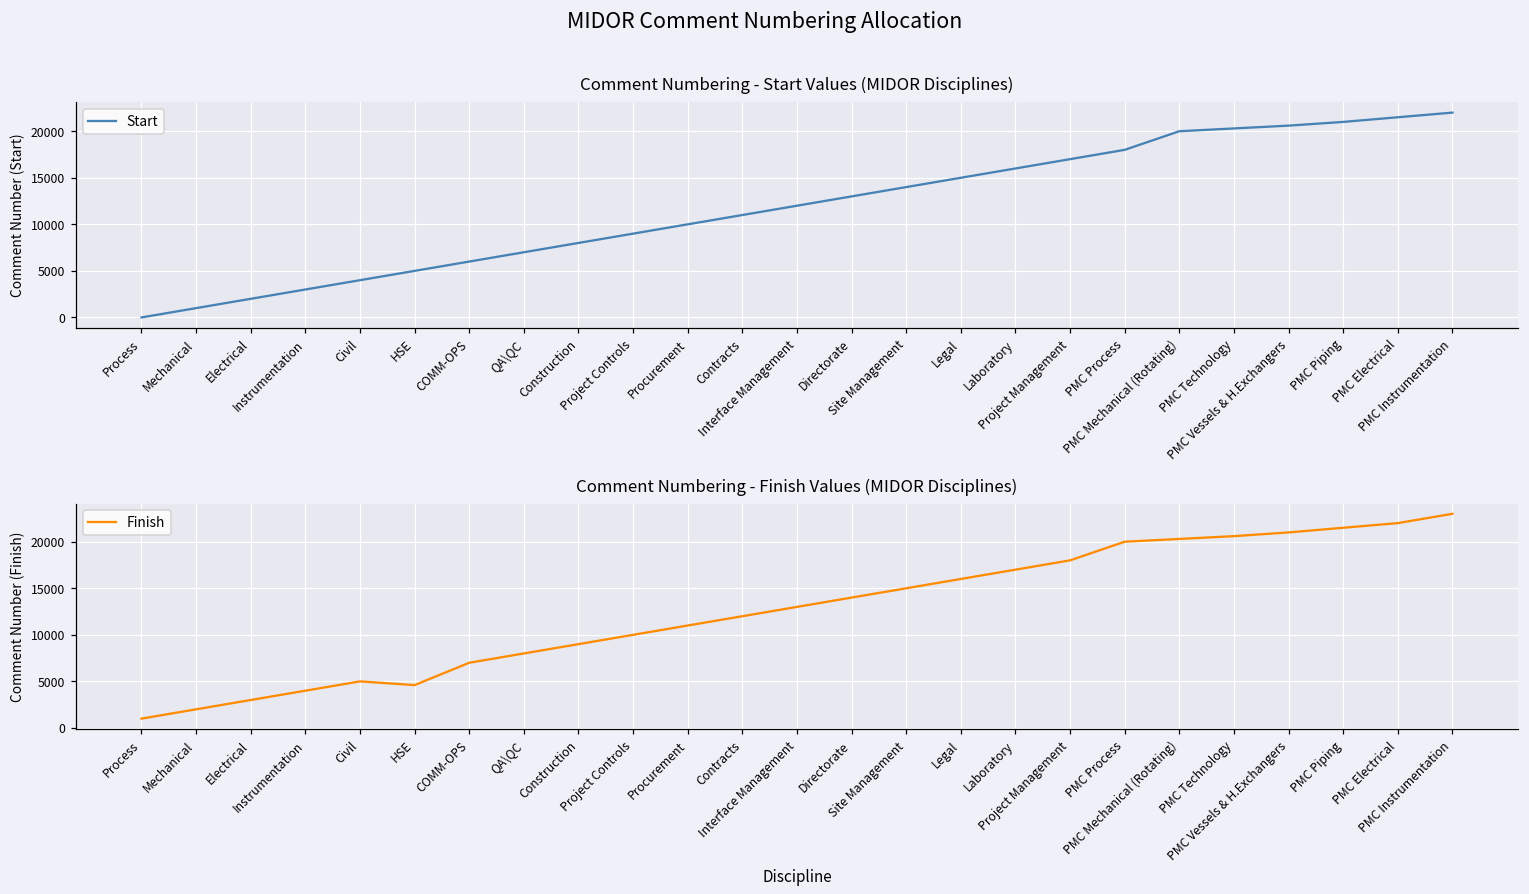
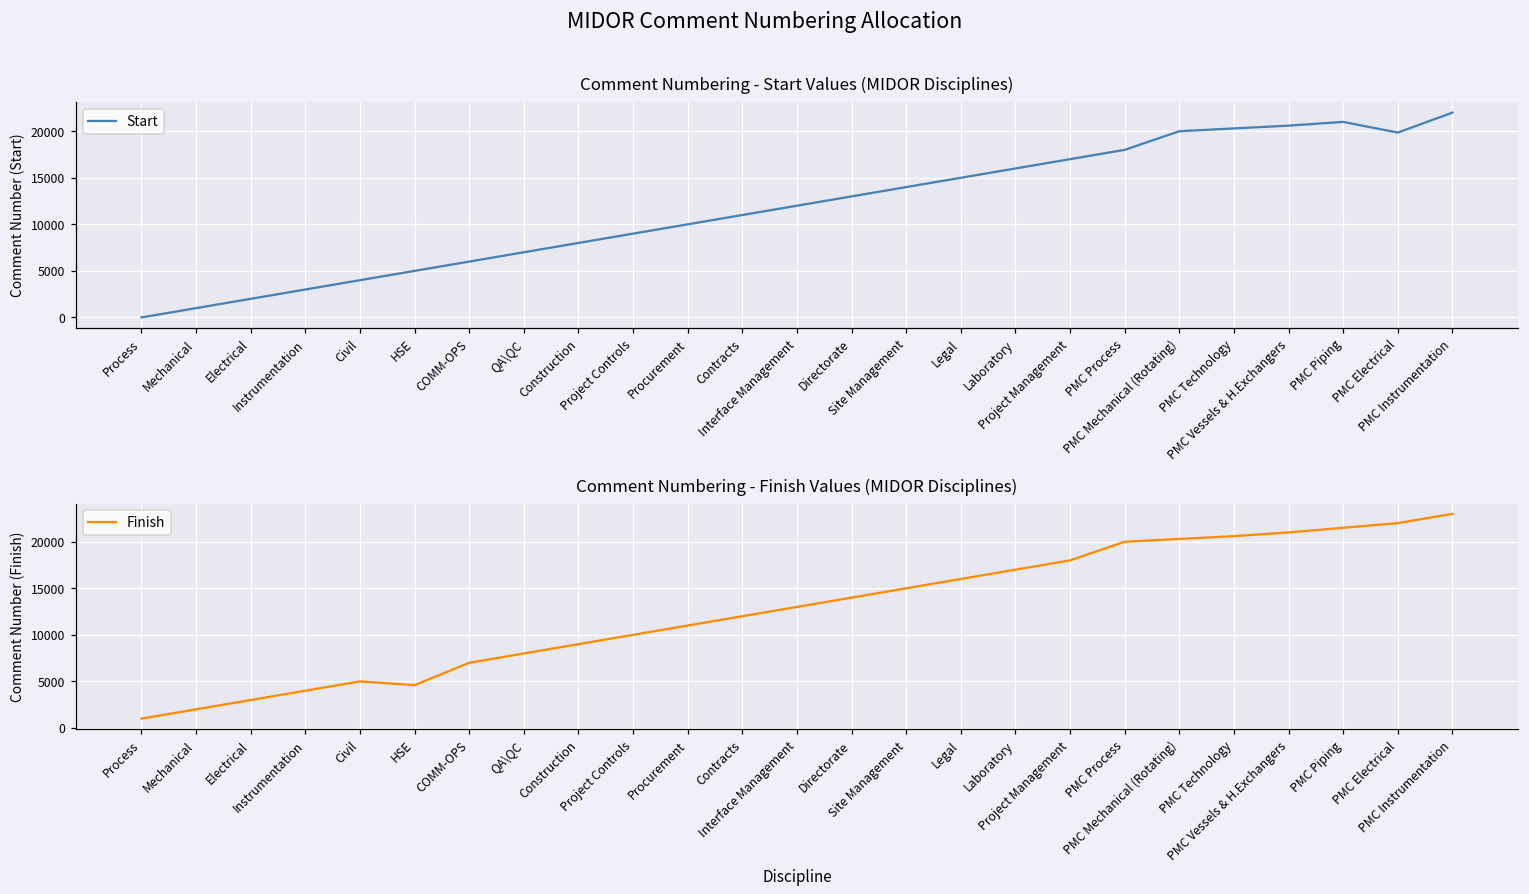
  {
    "Comment Numbering - Start Values (MIDOR Disciplines)": {
      "Process": 0,
      "Mechanical": 1000,
      "Electrical": 2000,
      "Instrumentation": 3000,
      "Civil": 4000,
      "HSE": 5000,
      "COMM-OPS": 6000,
      "QA\\QC": 7000,
      "Construction": 8000,
      "Project Controls": 9000,
      "Procurement": 10000,
      "Contracts": 11000,
      "Interface Management": 12000,
      "Directorate": 13000,
      "Site Management": 14000,
      "Legal": 15000,
      "Laboratory": 16000,
      "Project Management": 17000,
      "PMC Process": 18000,
      "PMC Mechanical (Rotating)": 20000,
      "PMC Technology": 20000,
      "PMC Vessels & H.Exchangers": 21000,
      "PMC Piping": 21000,
-     "PMC Electrical": 22000,
+     "PMC Electrical": 20000,
      "PMC Instrumentation": 22000
    },
    "Comment Numbering - Finish Values (MIDOR Disciplines)": {
      "Process": 1000,
      "Mechanical": 2000,
      "Electrical": 3000,
      "Instrumentation": 4000,
      "Civil": 5000,
      "HSE": 5000,
      "COMM-OPS": 7000,
      "QA\\QC": 8000,
      "Construction": 9000,
      "Project Controls": 10000,
      "Procurement": 11000,
      "Contracts": 12000,
      "Interface Management": 13000,
      "Directorate": 14000,
      "Site Management": 15000,
      "Legal": 16000,
      "Laboratory": 17000,
      "Project Management": 18000,
      "PMC Process": 20000,
      "PMC Mechanical (Rotating)": 20000,
      "PMC Technology": 21000,
      "PMC Vessels & H.Exchangers": 21000,
      "PMC Piping": 22000,
      "PMC Electrical": 22000,
      "PMC Instrumentation": 23000
    }
  }
